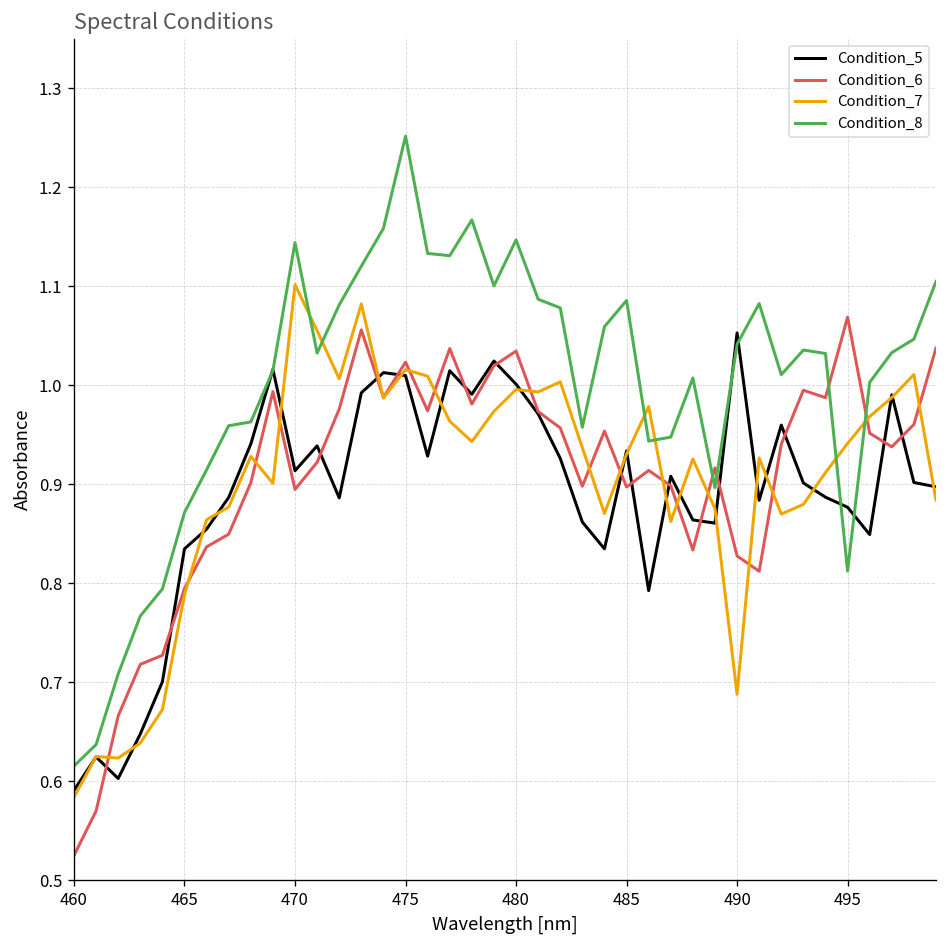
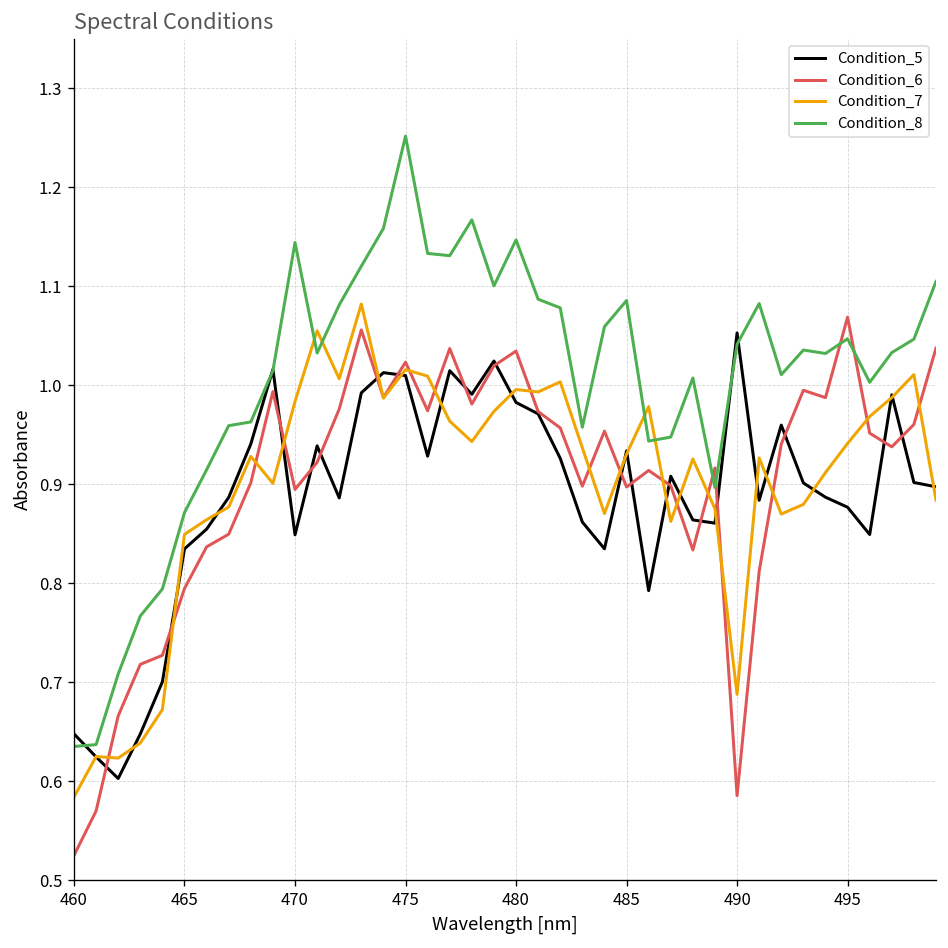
  {
    "Condition_5": {
-     "460": 0.59,
+     "460": 0.65,
      "465": 0.83,
-     "470": 0.91,
+     "470": 0.85,
      "475": 1.01,
-     "480": 1.00,
+     "480": 0.98,
      "485": 0.93,
      "490": 1.05,
      "495": 0.88
    },
    "Condition_6": {
      "460": 0.53,
      "465": 0.79,
      "470": 0.89,
      "475": 1.02,
      "480": 1.03,
      "485": 0.90,
-     "490": 0.83,
+     "490": 0.59,
      "495": 1.07
    },
    "Condition_7": {
      "460": 0.58,
-     "465": 0.79,
-     "470": 1.10,
+     "465": 0.85,
+     "470": 0.98,
      "475": 1.02,
      "480": 1.00,
      "485": 0.93,
      "490": 0.69,
      "495": 0.94
    },
    "Condition_8": {
-     "460": 0.62,
+     "460": 0.64,
      "465": 0.87,
      "470": 1.14,
      "475": 1.25,
      "480": 1.15,
      "485": 1.09,
      "490": 1.04,
-     "495": 0.81
+     "495": 1.05
    }
  }
